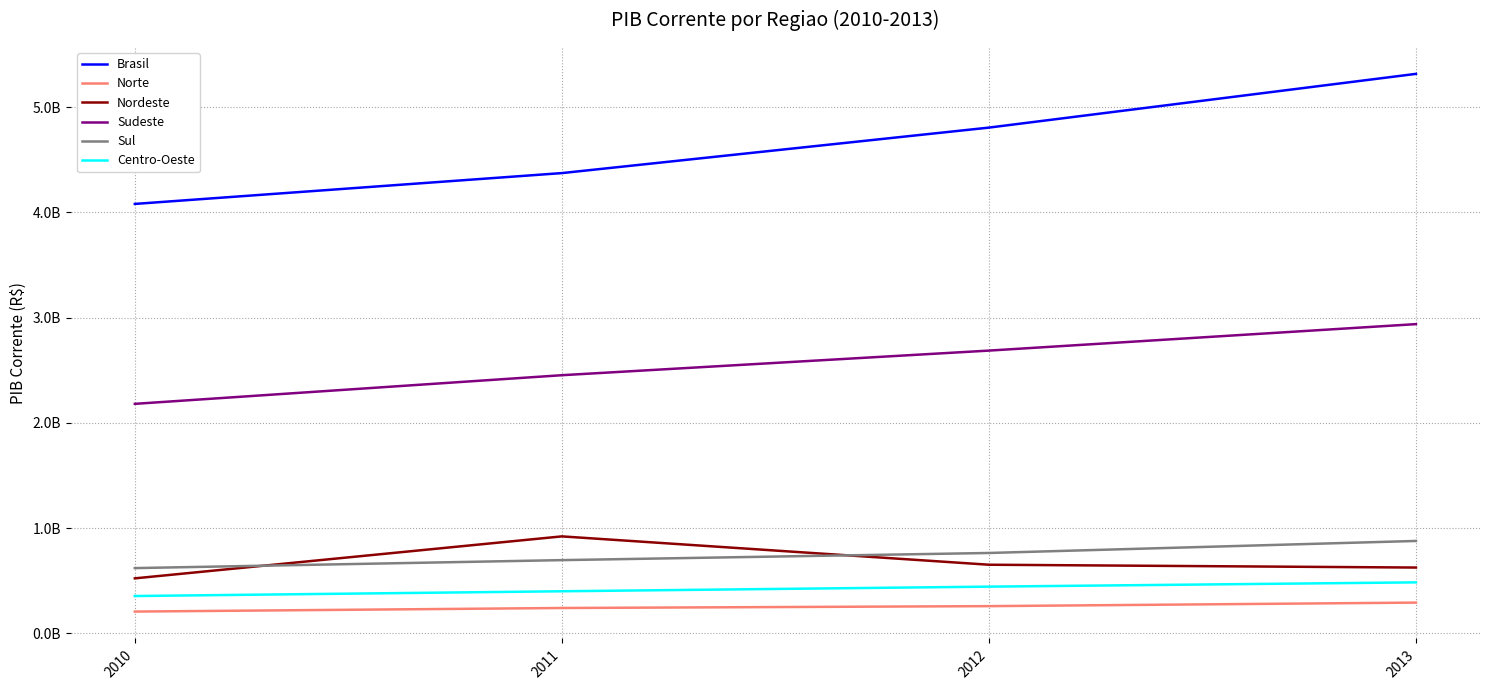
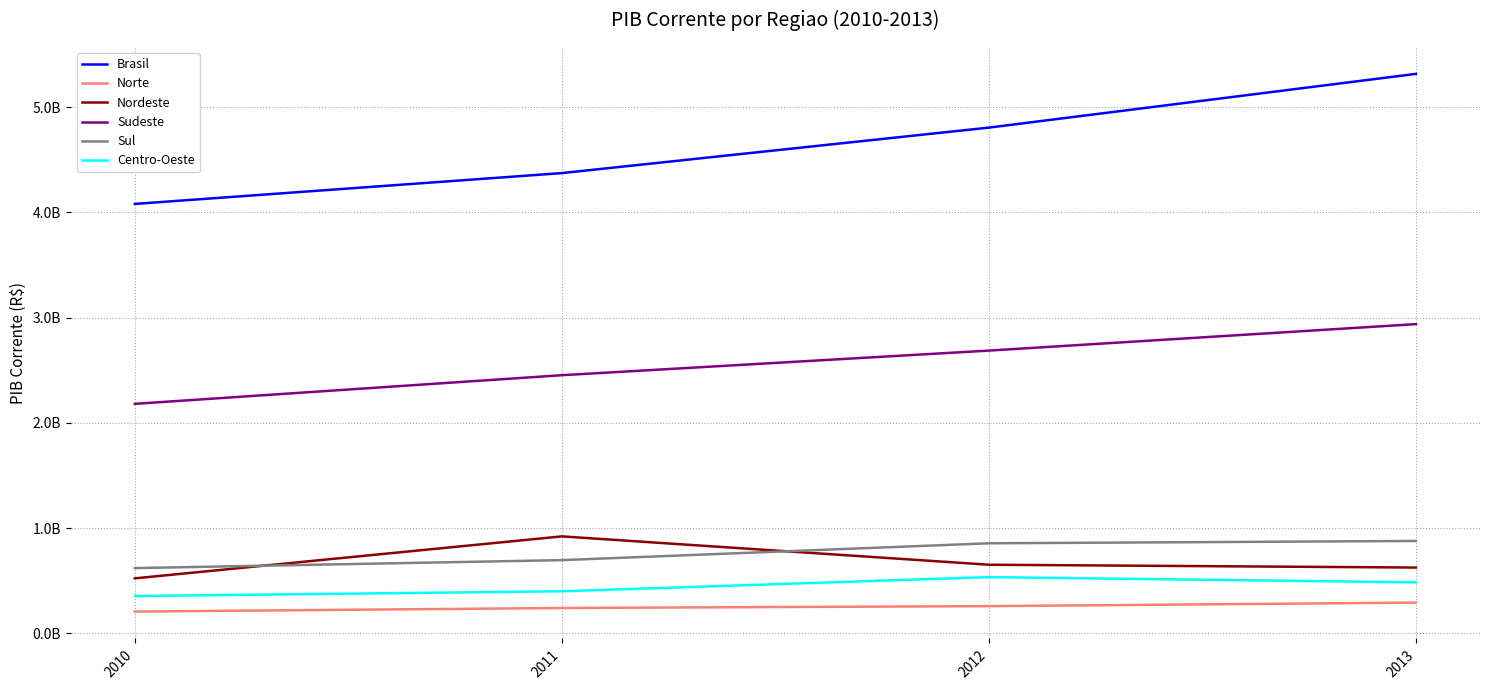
  {
    "Brasil": {
      "2010": 4080000000,
      "2011": 4370000000,
      "2012": 4810000000,
      "2013": 5320000000
    },
    "Norte": {
      "2010": 210000000,
      "2011": 240000000,
      "2012": 260000000,
      "2013": 290000000
    },
    "Nordeste": {
      "2010": 520000000,
      "2011": 920000000,
      "2012": 650000000,
      "2013": 630000000
    },
    "Sudeste": {
      "2010": 2180000000,
      "2011": 2450000000,
      "2012": 2690000000,
      "2013": 2940000000
    },
    "Sul": {
      "2010": 620000000,
      "2011": 700000000,
-     "2012": 760000000,
+     "2012": 860000000,
      "2013": 880000000
    },
    "Centro-Oeste": {
      "2010": 350000000,
      "2011": 400000000,
-     "2012": 440000000,
+     "2012": 530000000,
      "2013": 480000000
    }
  }
